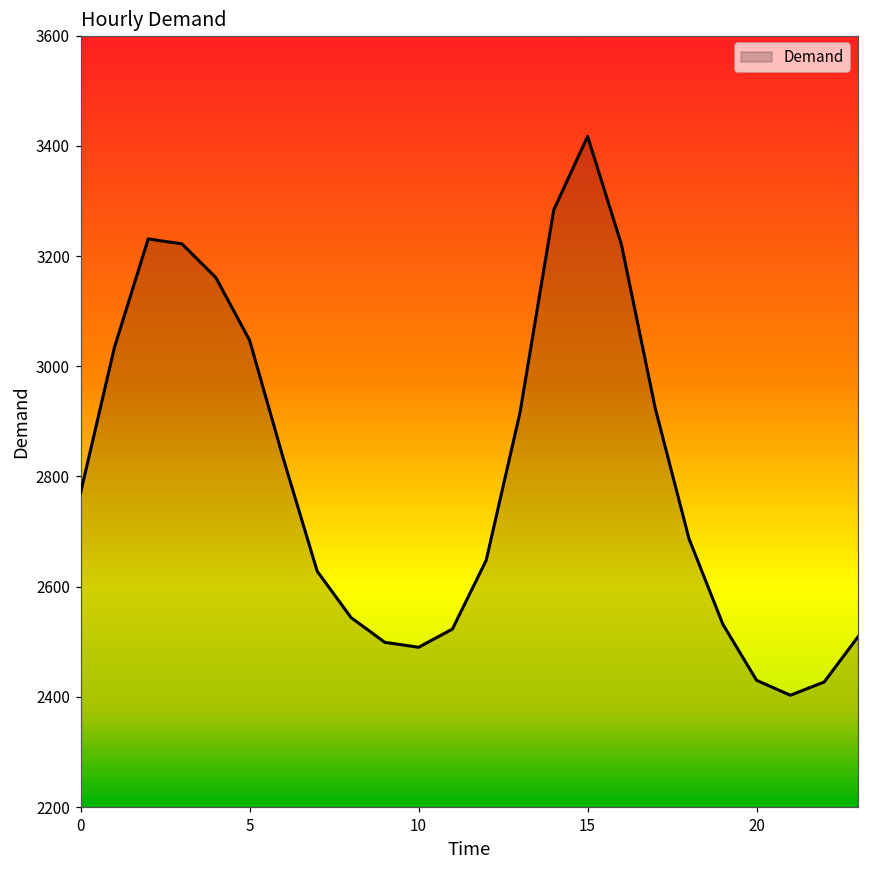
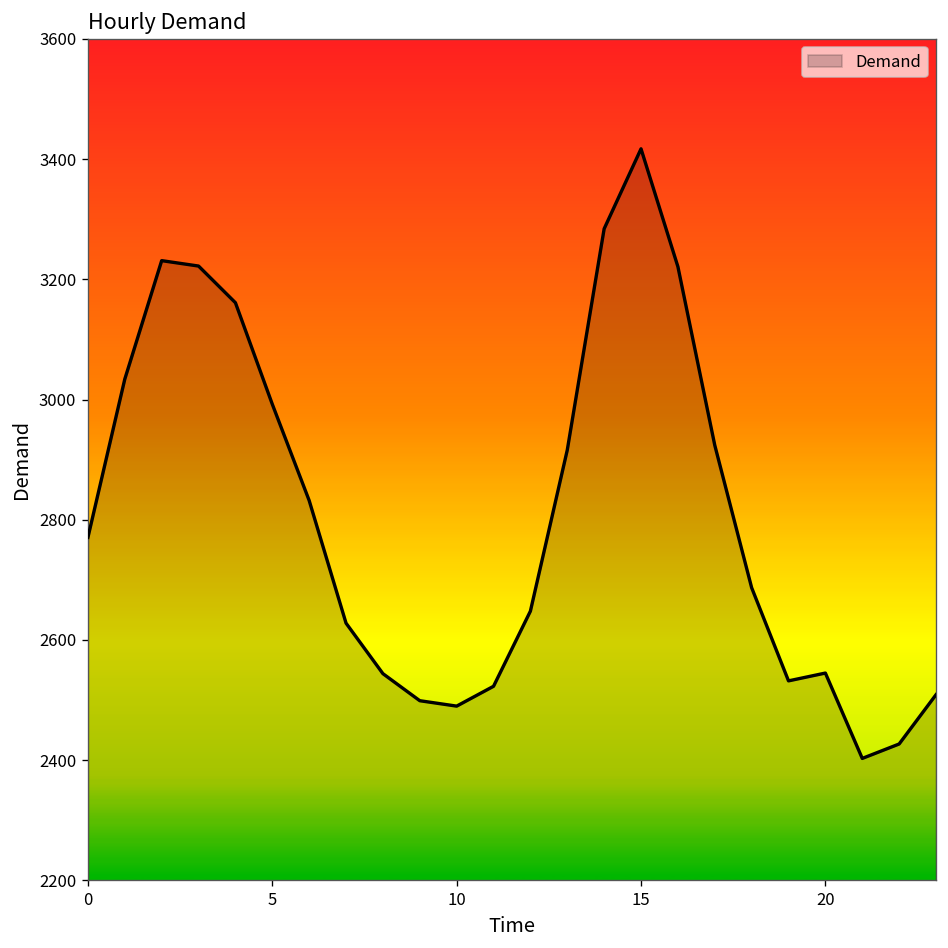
  {
    "0": 2770,
-   "5": 3050,
+   "5": 2990,
    "10": 2490,
    "15": 3420,
-   "20": 2430
+   "20": 2550
  }
